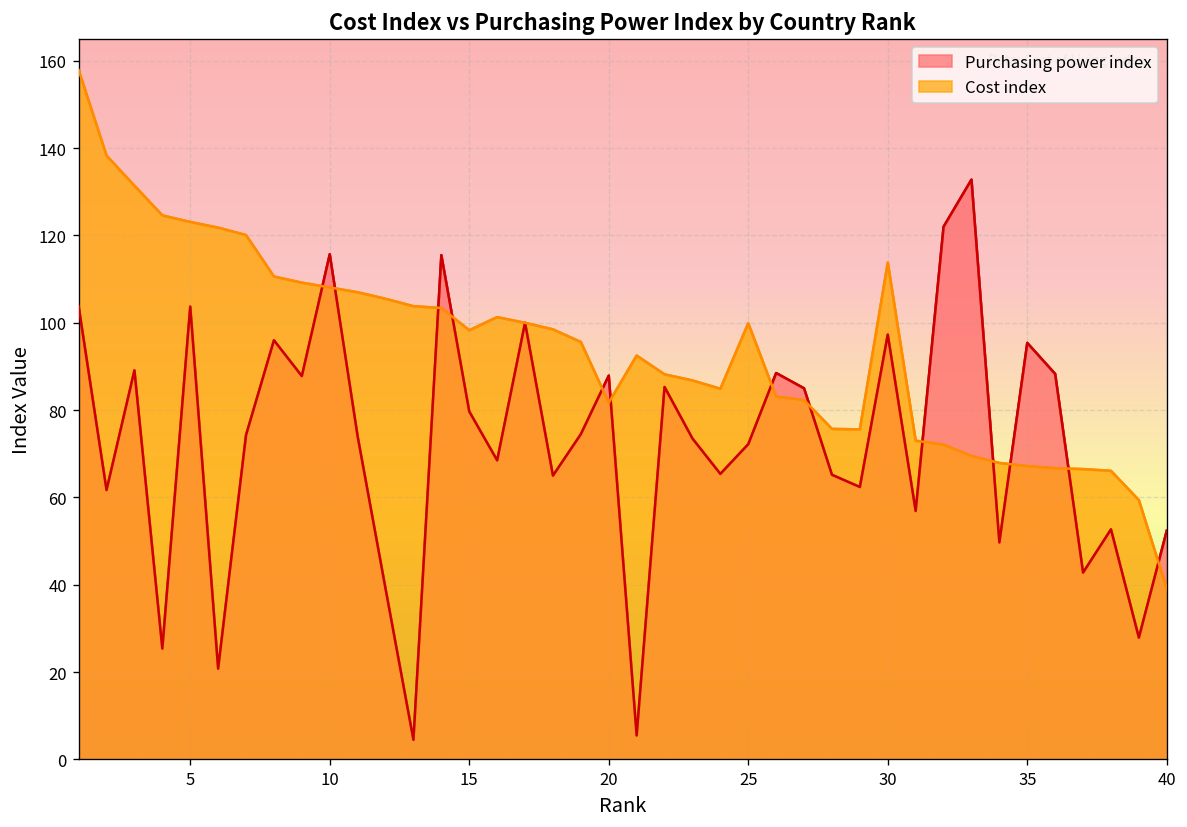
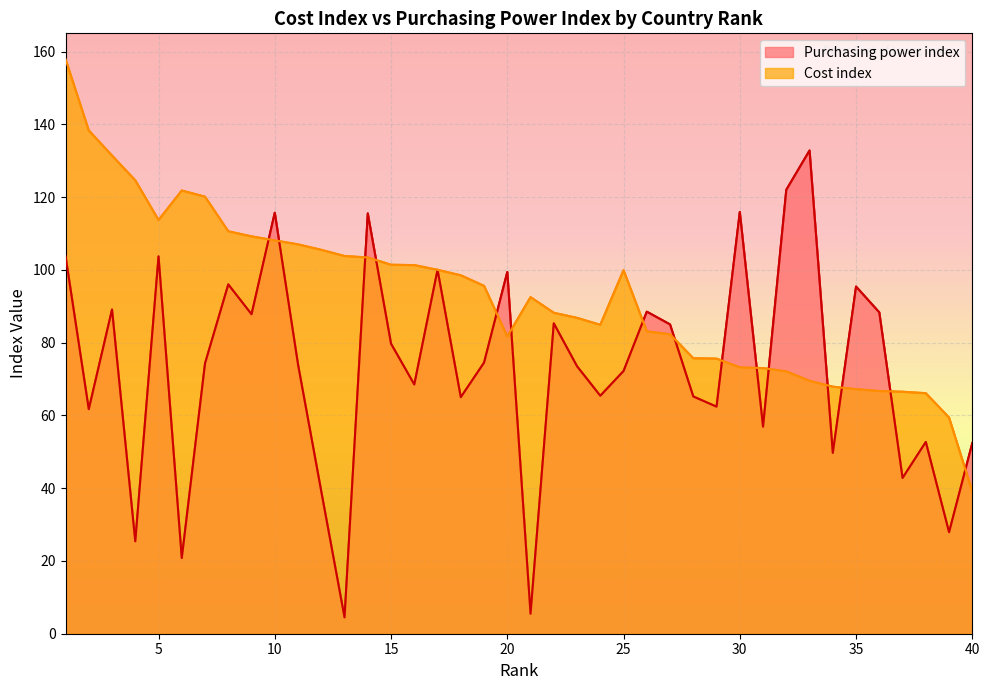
  {
    "Purchasing power index": {
      "5": 104,
      "10": 116,
      "15": 80,
-     "20": 88,
+     "20": 99,
      "25": 72,
-     "30": 97,
+     "30": 116,
      "35": 95,
      "40": 52
    },
    "Cost index": {
-     "5": 123,
+     "5": 114,
      "10": 108,
-     "15": 98,
+     "15": 101,
      "20": 82,
      "25": 100,
-     "30": 114,
+     "30": 73,
      "35": 67,
      "40": 39
    }
  }
